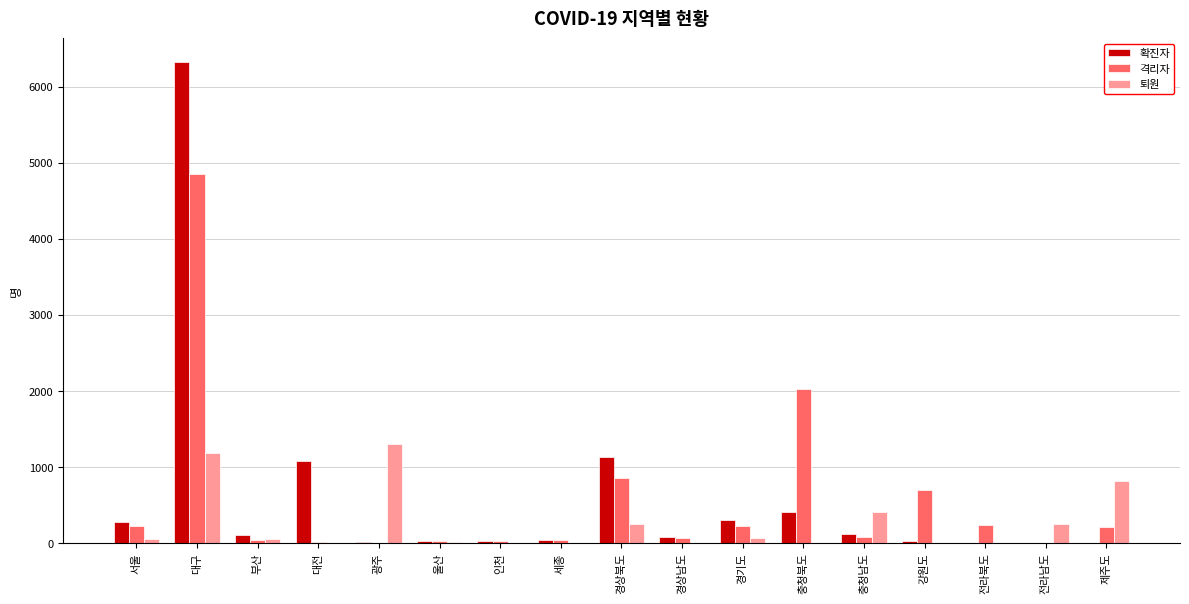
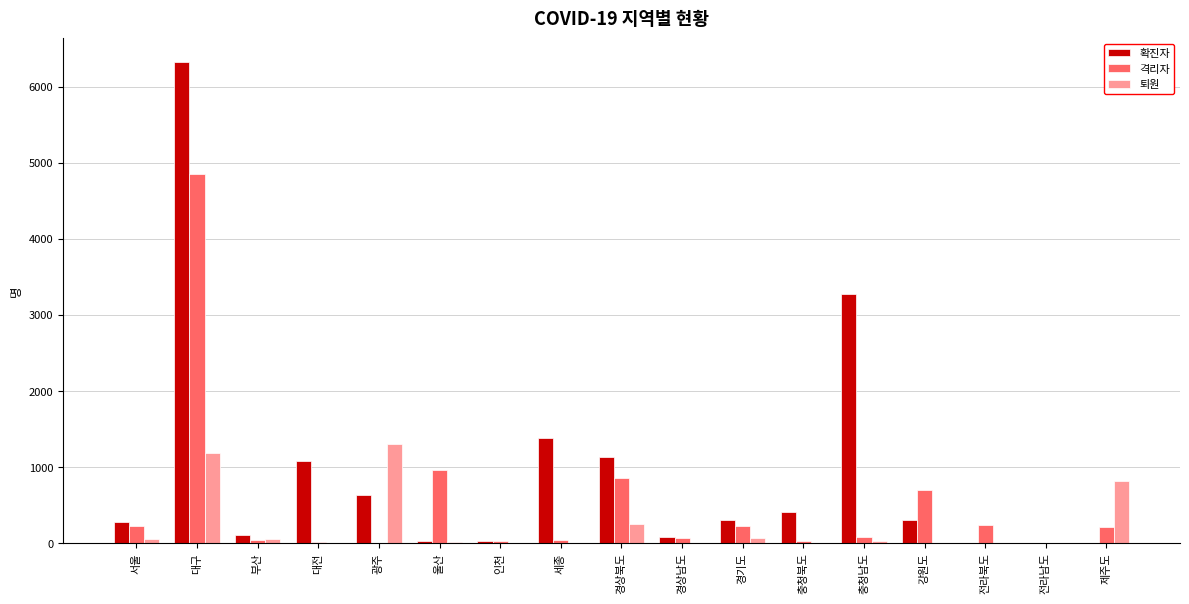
  {
    "확진자": {
      "서울": 300,
      "대구": 6300,
      "부산": 100,
      "대전": 1100,
-     "광주": 0,
+     "광주": 600,
      "울산": 0,
-     "세종": 0,
+     "세종": 1400,
      "경상북도": 1100,
      "경상남도": 100,
      "경기도": 300,
      "충청북도": 400,
-     "충청남도": 100,
-     "강원도": 0
+     "충청남도": 3300,
+     "강원도": 300
    },
    "격리자": {
      "서울": 200,
      "대구": 4900,
      "부산": 0,
-     "울산": 0,
+     "울산": 1000,
      "세종": 0,
      "경상북도": 900,
      "경상남도": 100,
      "경기도": 200,
-     "충청북도": 2000,
+     "충청북도": 0,
      "충청남도": 100,
      "강원도": 700,
      "전라북도": 200,
      "제주도": 200
    },
    "퇴원": {
      "서울": 100,
      "대구": 1200,
      "부산": 100,
      "광주": 1300,
      "세종": 0,
      "경상북도": 300,
      "경기도": 100,
-     "충청남도": 400,
-     "전라남도": 300,
+     "충청남도": 0,
+     "전라남도": 0,
      "제주도": 800
    }
  }
